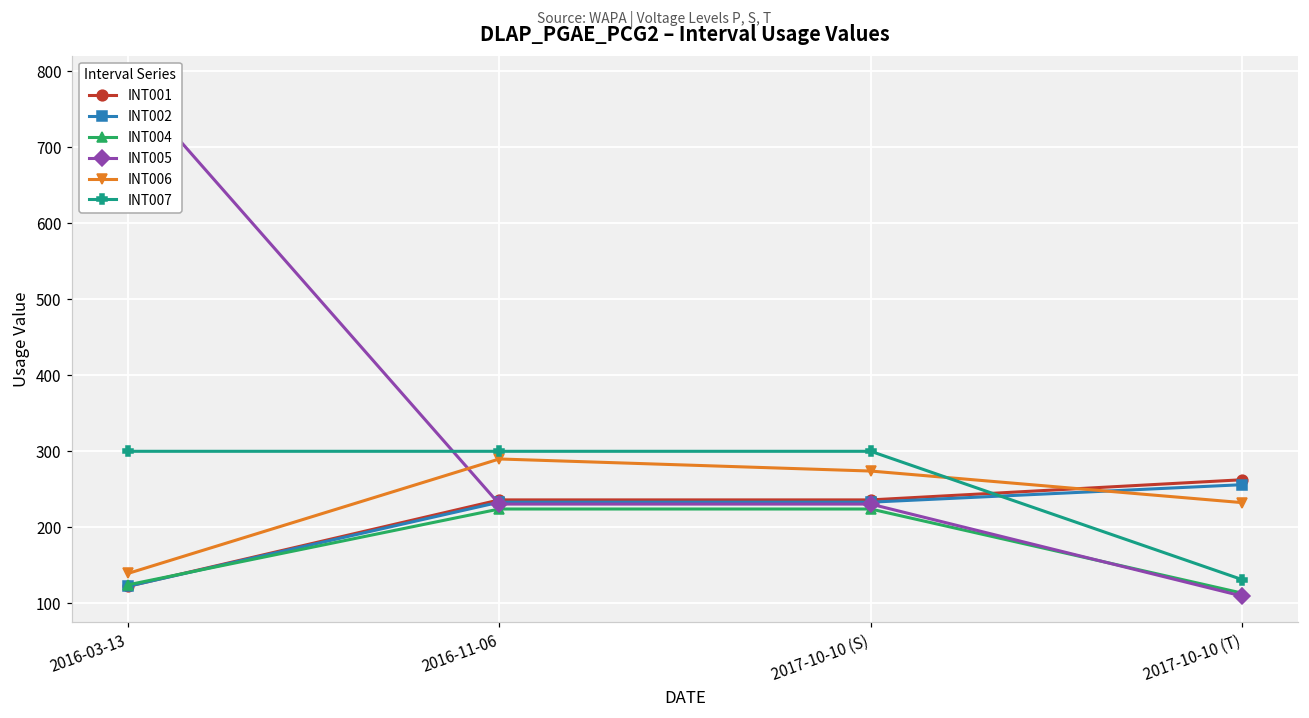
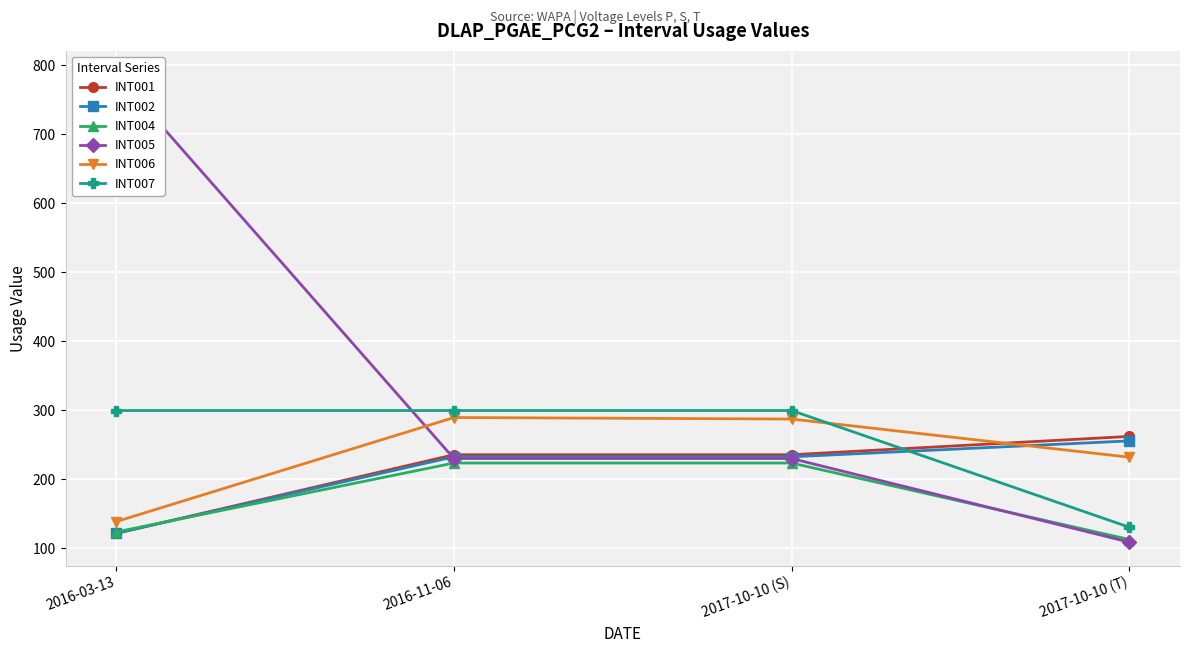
  {
    "INT001": {
      "2017-10-10 (T)": 260
    },
    "INT002": {
      "2017-10-10 (T)": 260
    },
    "INT005": {
      "2017-10-10 (T)": 110
    },
    "INT006": {
      "2016-03-13": 140,
      "2016-11-06": 290,
-     "2017-10-10 (S)": 270,
+     "2017-10-10 (S)": 290,
      "2017-10-10 (T)": 230
    }
  }
